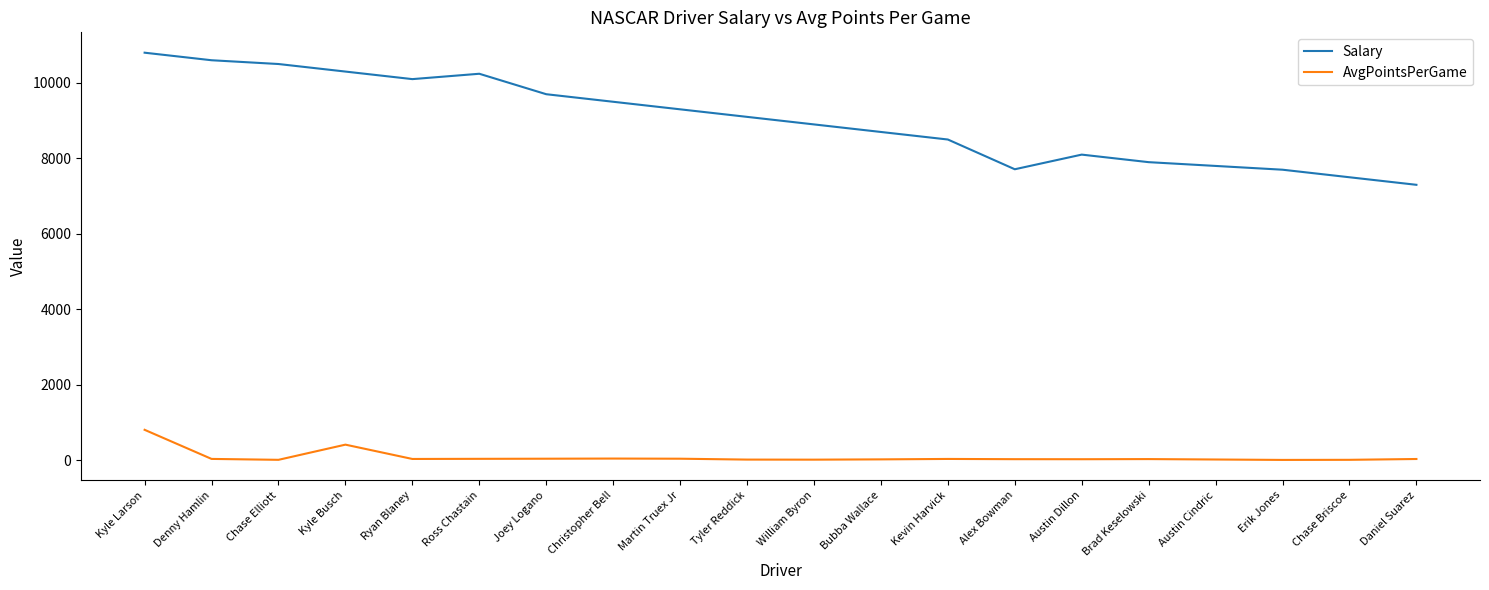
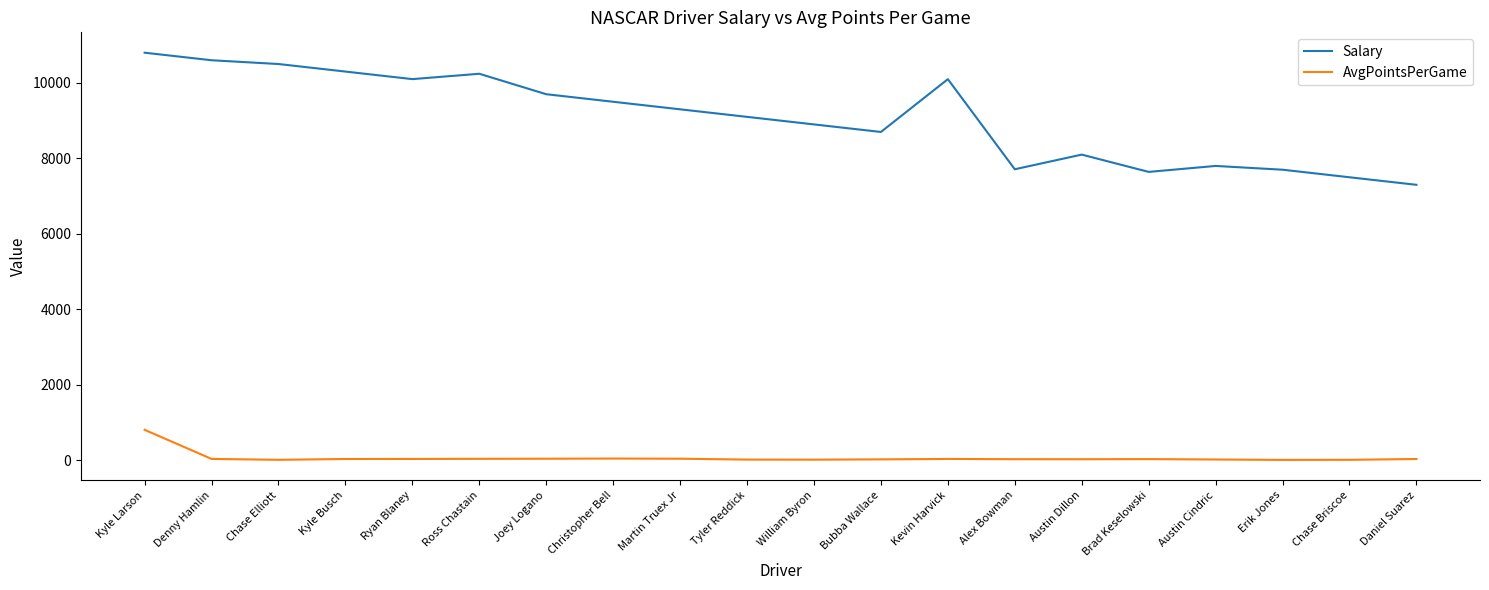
  {
    "Salary": {
      "Kyle Larson": 10800,
      "Denny Hamlin": 10600,
      "Chase Elliott": 10500,
      "Kyle Busch": 10300,
      "Ryan Blaney": 10100,
      "Ross Chastain": 10200,
      "Joey Logano": 9700,
      "Christopher Bell": 9500,
      "Martin Truex Jr": 9300,
      "Tyler Reddick": 9100,
      "William Byron": 8900,
      "Bubba Wallace": 8700,
-     "Kevin Harvick": 8500,
+     "Kevin Harvick": 10100,
      "Alex Bowman": 7700,
      "Austin Dillon": 8100,
-     "Brad Keselowski": 7900,
+     "Brad Keselowski": 7600,
      "Austin Cindric": 7800,
      "Erik Jones": 7700,
      "Chase Briscoe": 7500,
      "Daniel Suarez": 7300
    },
    "AvgPointsPerGame": {
      "Kyle Larson": 800,
      "Denny Hamlin": 0,
      "Chase Elliott": 0,
-     "Kyle Busch": 400,
+     "Kyle Busch": 0,
      "Ryan Blaney": 0,
      "Ross Chastain": 0,
      "Joey Logano": 0,
      "Christopher Bell": 0,
      "Martin Truex Jr": 0,
      "Tyler Reddick": 0,
      "William Byron": 0,
      "Bubba Wallace": 0,
      "Kevin Harvick": 0,
      "Alex Bowman": 0,
      "Austin Dillon": 0,
      "Brad Keselowski": 0,
      "Austin Cindric": 0,
      "Erik Jones": 0,
      "Chase Briscoe": 0,
      "Daniel Suarez": 0
    }
  }
